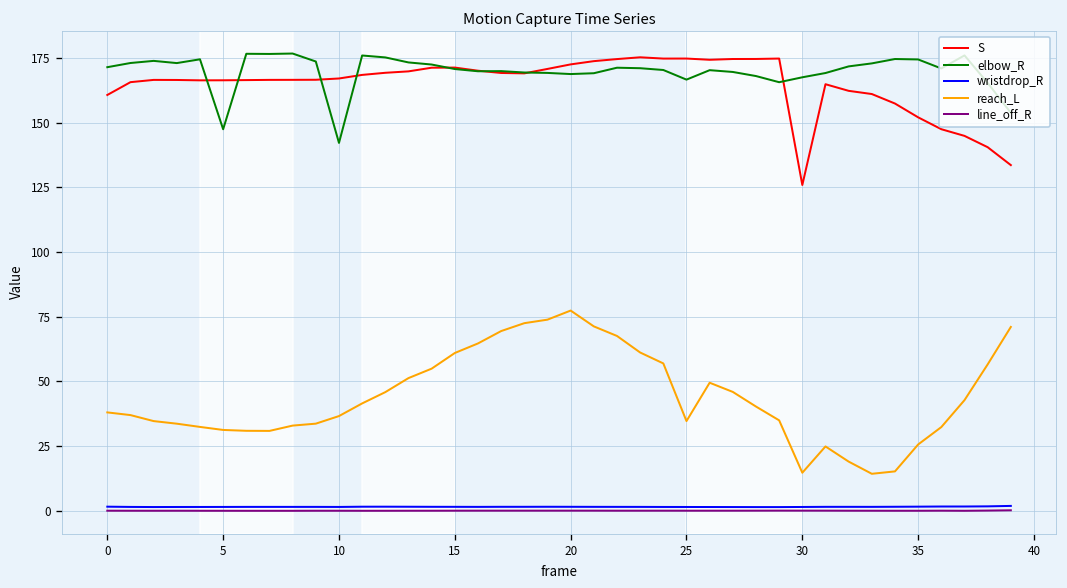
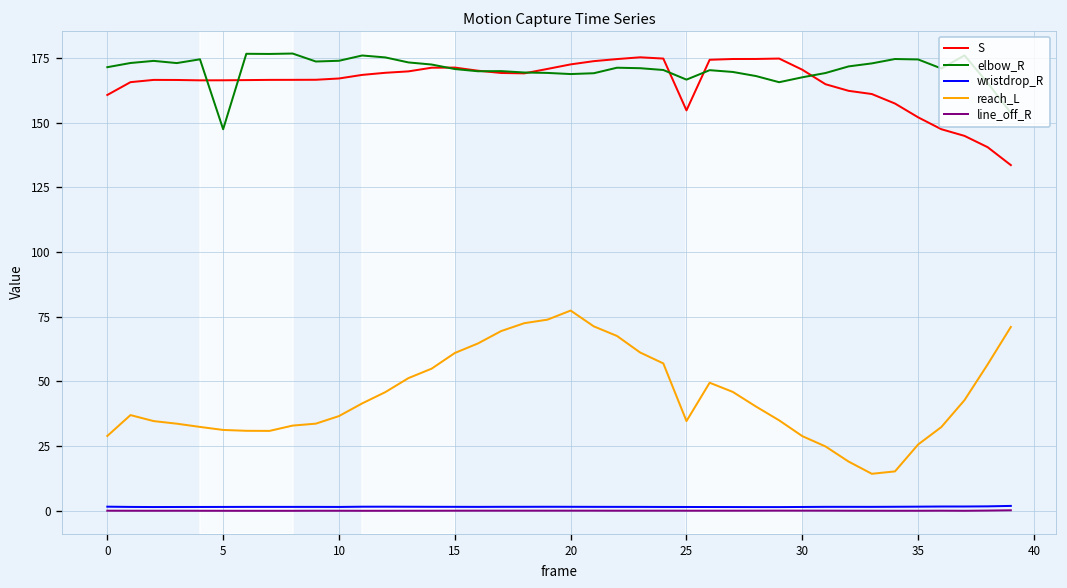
  {
    "S": {
      "0": 161,
      "5": 166,
      "10": 167,
      "20": 172,
-     "25": 175,
-     "30": 126,
+     "25": 155,
+     "30": 170,
      "35": 152
    },
    "elbow_R": {
      "0": 171,
      "5": 147,
-     "10": 142,
+     "10": 174,
      "20": 169,
      "25": 167,
      "30": 168,
      "35": 174
    },
    "wristdrop_R": {
      "0": 2,
      "5": 2,
      "10": 2,
      "15": 2,
      "20": 2,
      "25": 1,
      "30": 2,
      "35": 2
    },
    "reach_L": {
-     "0": 38,
+     "0": 29,
      "5": 31,
      "10": 37,
      "15": 61,
      "20": 77,
      "25": 35,
-     "30": 15,
+     "30": 29,
      "35": 26
    },
    "line_off_R": {
      "0": 0,
      "5": 0,
      "10": 0,
      "15": 0,
      "20": 0,
      "25": 0,
      "30": 0,
      "35": 0
    }
  }
